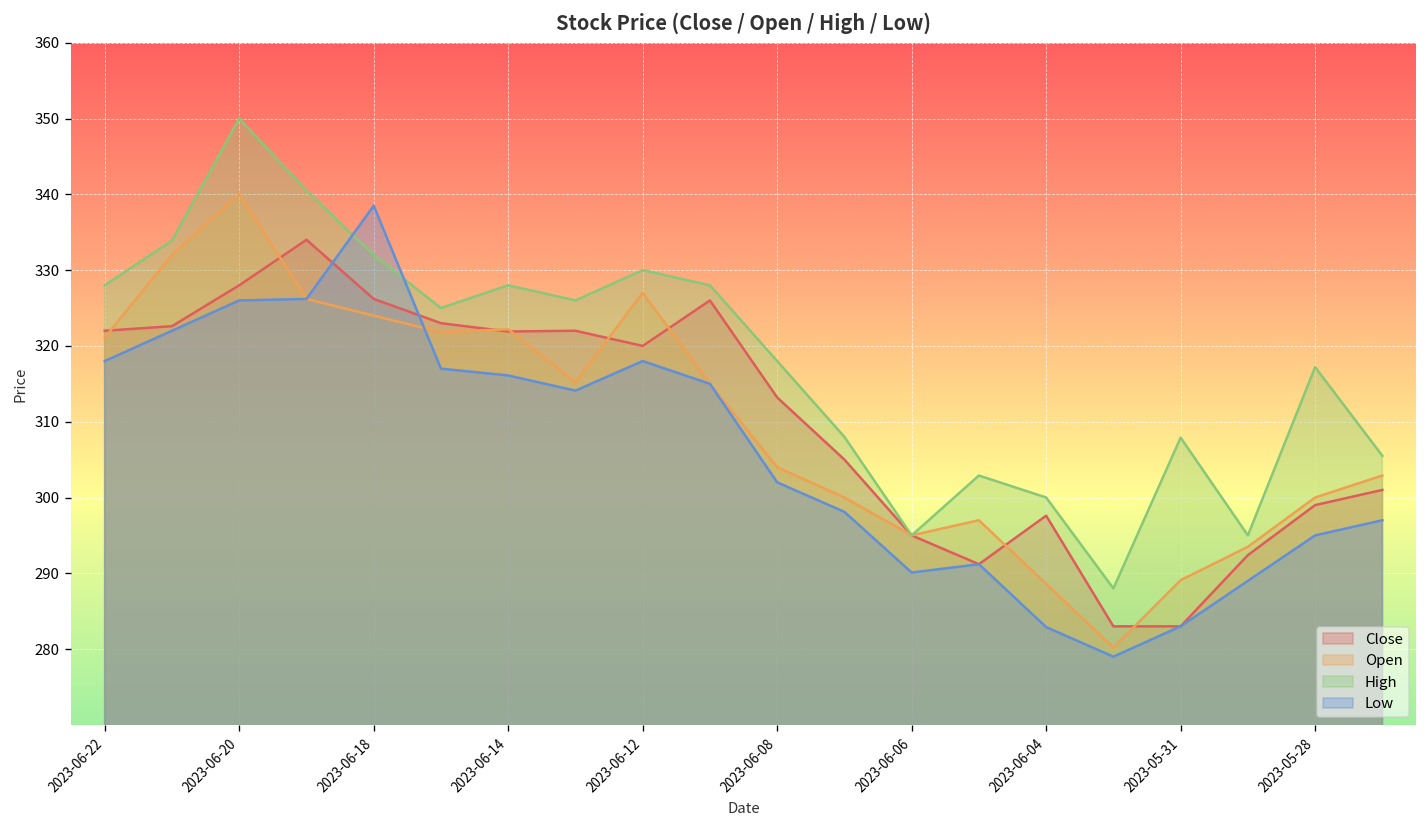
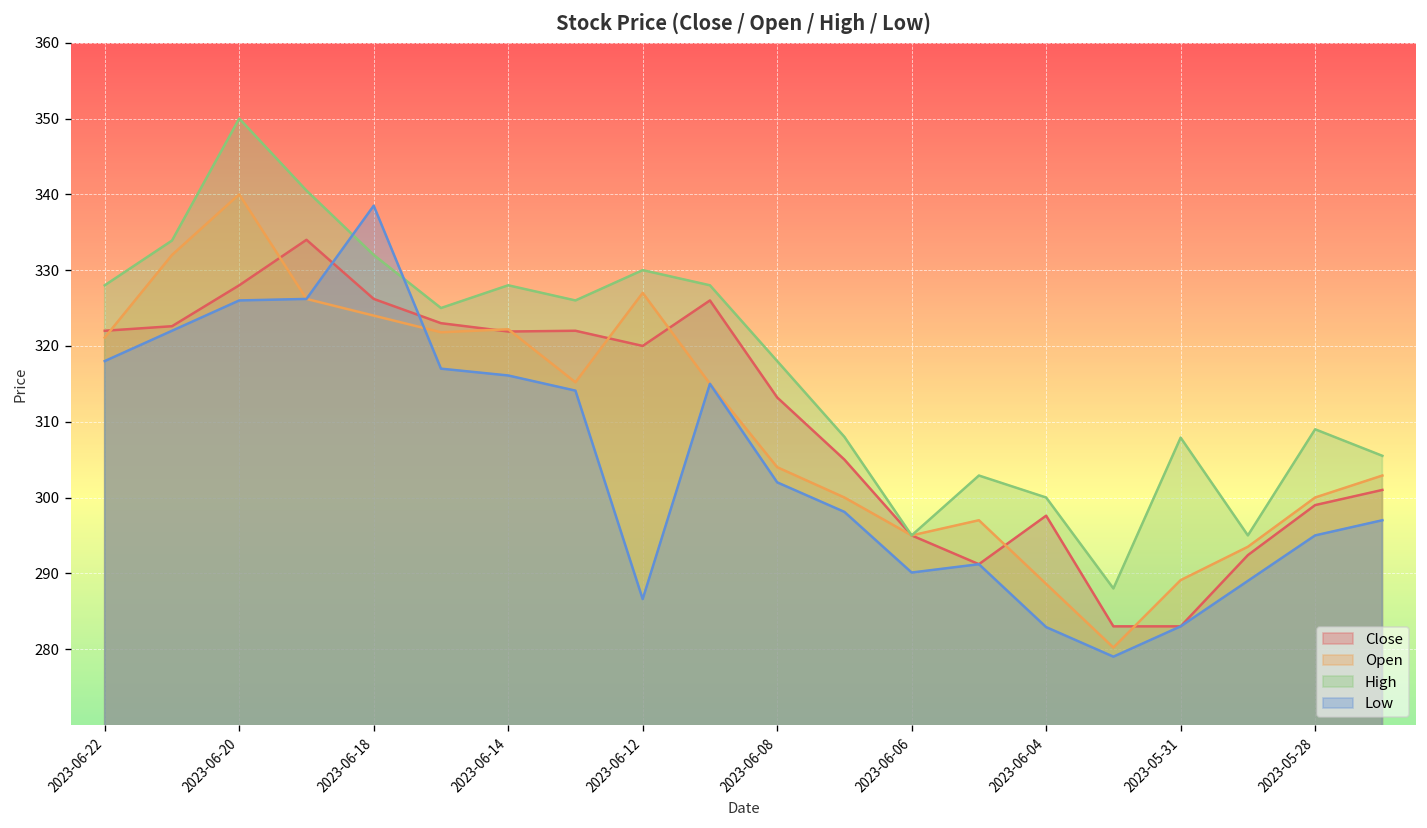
  {
    "High": {
      "2023-06-22": 328,
      "2023-06-20": 350,
      "2023-06-18": 332,
      "2023-06-14": 328,
      "2023-06-12": 330,
      "2023-06-08": 318,
      "2023-06-04": 300,
      "2023-05-31": 308,
-     "2023-05-28": 317
+     "2023-05-28": 309
    },
    "Low": {
      "2023-06-22": 318,
      "2023-06-20": 326,
      "2023-06-18": 339,
      "2023-06-14": 316,
-     "2023-06-12": 318,
+     "2023-06-12": 287,
      "2023-06-08": 302,
      "2023-06-06": 290,
      "2023-06-04": 283,
      "2023-05-28": 295
    }
  }
